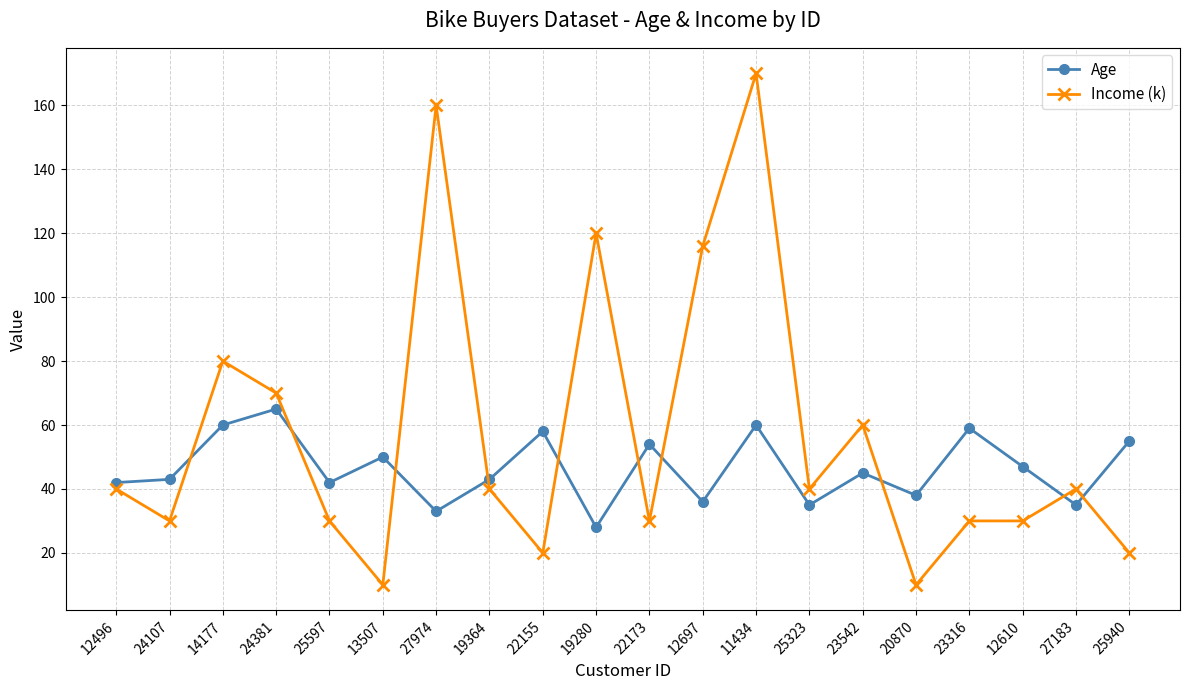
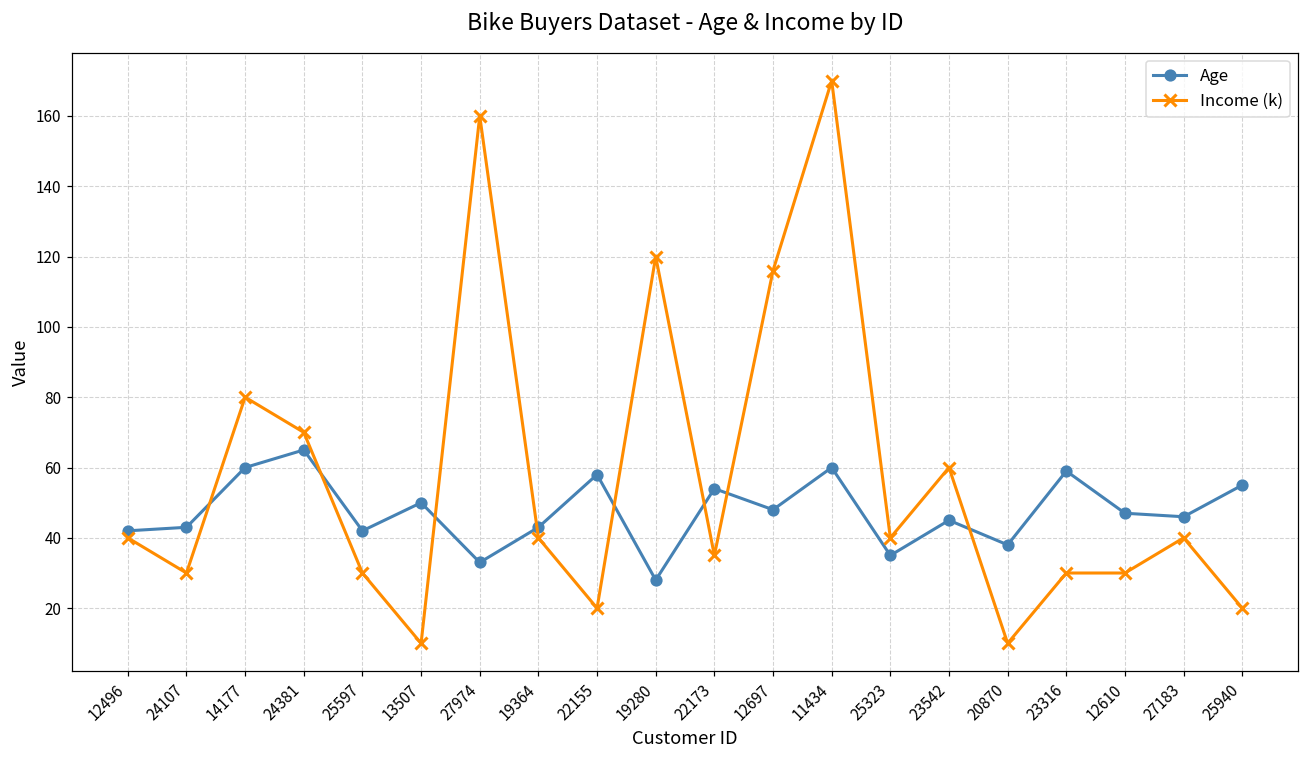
  {
    "Age": {
      "12496": 42,
      "24107": 43,
      "14177": 60,
      "24381": 65,
      "25597": 42,
      "13507": 50,
      "27974": 33,
      "19364": 43,
      "22155": 58,
      "19280": 28,
      "22173": 54,
-     "12697": 36,
+     "12697": 48,
      "11434": 60,
      "25323": 35,
      "23542": 45,
      "20870": 38,
      "23316": 59,
      "12610": 47,
-     "27183": 35,
+     "27183": 46,
      "25940": 55
    },
    "Income (k)": {
      "12496": 40,
      "24107": 30,
      "14177": 80,
      "24381": 70,
      "25597": 30,
      "13507": 10,
      "27974": 160,
      "19364": 40,
      "22155": 20,
      "19280": 120,
-     "22173": 30,
+     "22173": 35,
      "12697": 116,
      "11434": 170,
      "25323": 40,
      "23542": 60,
      "20870": 10,
      "23316": 30,
      "12610": 30,
      "27183": 40,
      "25940": 20
    }
  }
